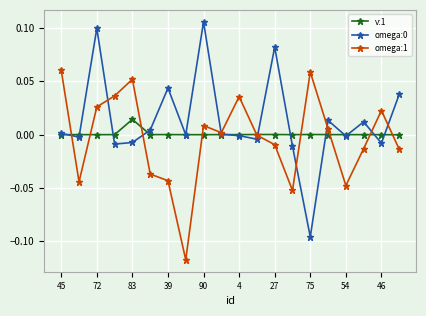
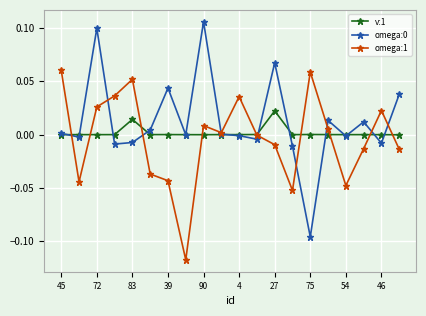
  {
    "v:1": {
      "72": 0.000,
      "83": 0.014,
      "39": 0.000,
      "90": 0.000,
-     "27": 0.000,
+     "27": 0.022,
      "75": 0.000,
      "46": 0.000
    },
    "omega:0": {
      "72": 0.100,
      "83": -0.007,
      "39": 0.044,
      "90": 0.106,
-     "27": 0.082,
+     "27": 0.067,
      "75": -0.096,
      "46": -0.008
    },
    "omega:1": {
      "45": 0.060,
      "72": 0.026,
      "83": 0.052,
      "39": -0.043,
      "90": 0.009,
      "4": 0.036,
      "27": -0.009,
      "75": 0.059,
      "54": -0.048,
      "46": 0.023
    }
  }
